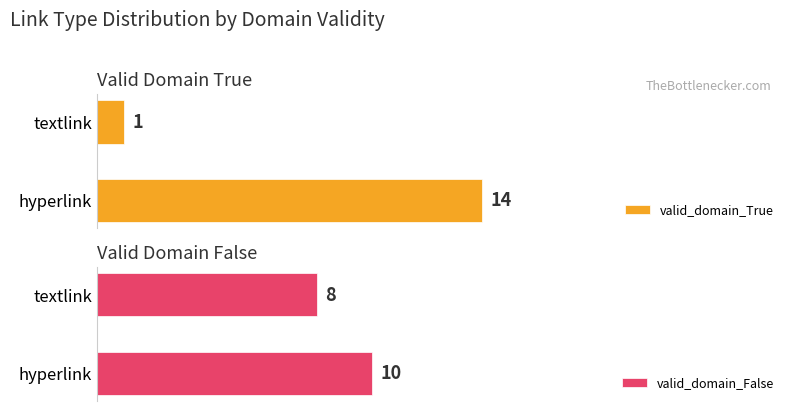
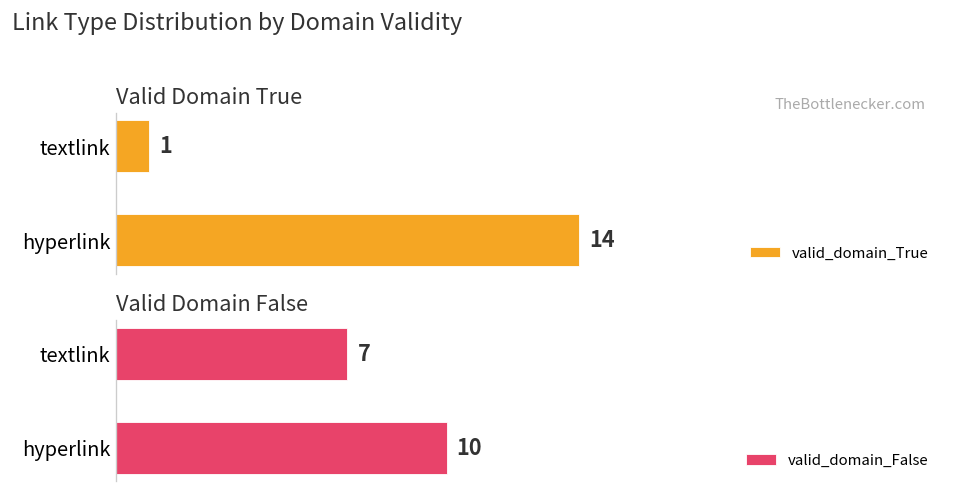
  {
    "Valid Domain True": {
      "textlink": 1,
      "hyperlink": 14
    },
    "Valid Domain False": {
-     "textlink": 8,
+     "textlink": 7,
      "hyperlink": 10
    }
  }
